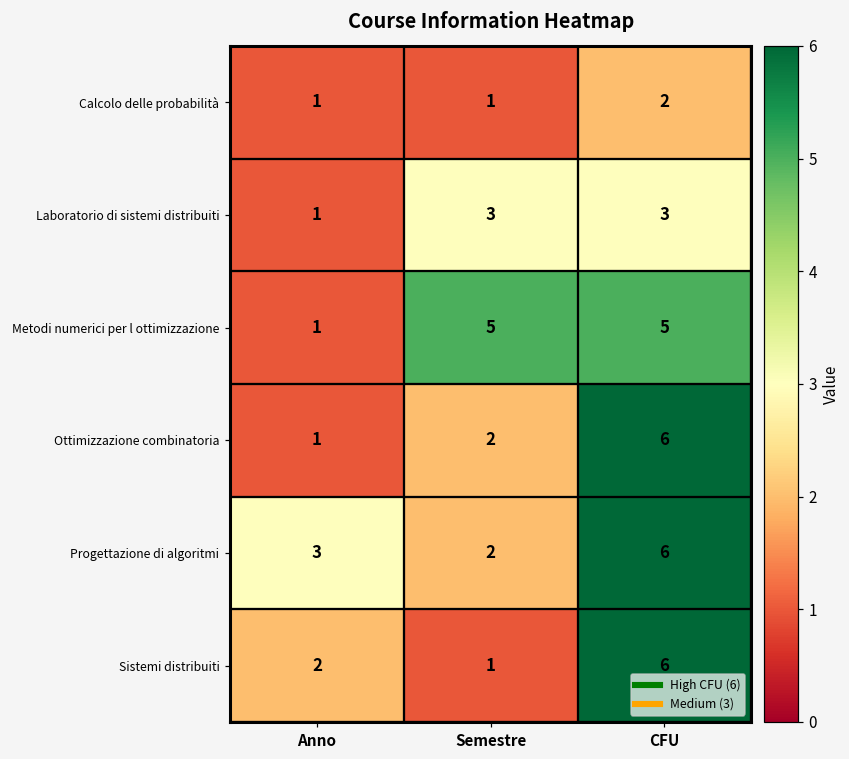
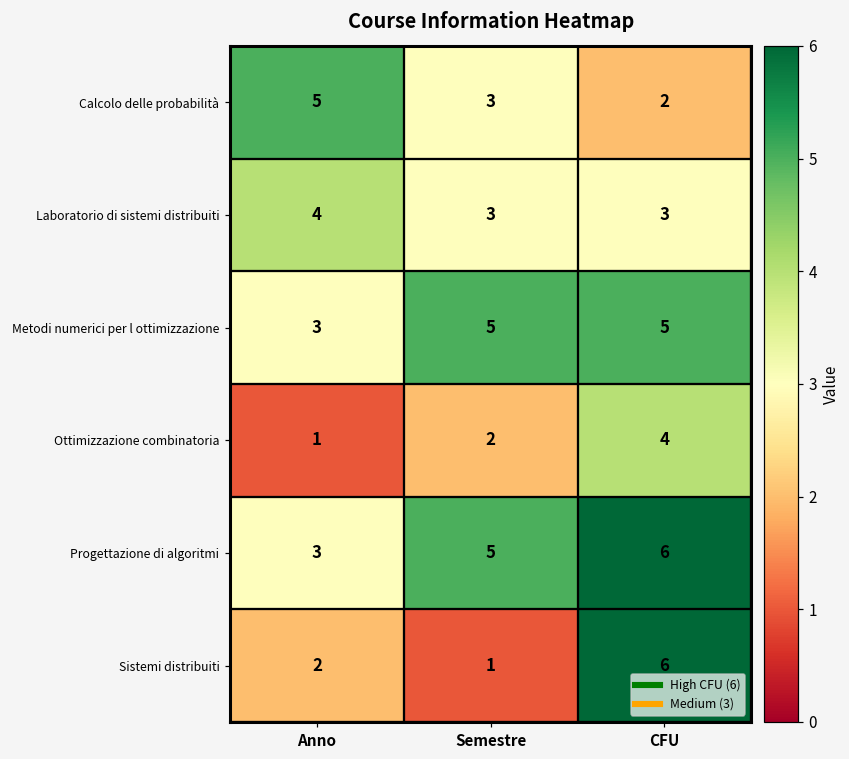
  {
    "Calcolo delle probabilità": {
-     "Anno": 1,
-     "Semestre": 1,
+     "Anno": 5,
+     "Semestre": 3,
      "CFU": 2
    },
    "Laboratorio di sistemi distribuiti": {
-     "Anno": 1,
+     "Anno": 4,
      "Semestre": 3,
      "CFU": 3
    },
    "Metodi numerici per l ottimizzazione": {
-     "Anno": 1,
+     "Anno": 3,
      "Semestre": 5,
      "CFU": 5
    },
    "Ottimizzazione combinatoria": {
      "Anno": 1,
      "Semestre": 2,
-     "CFU": 6
+     "CFU": 4
    },
    "Progettazione di algoritmi": {
      "Anno": 3,
-     "Semestre": 2,
+     "Semestre": 5,
      "CFU": 6
    },
    "Sistemi distribuiti": {
      "Anno": 2,
      "Semestre": 1,
      "CFU": 6
    }
  }
